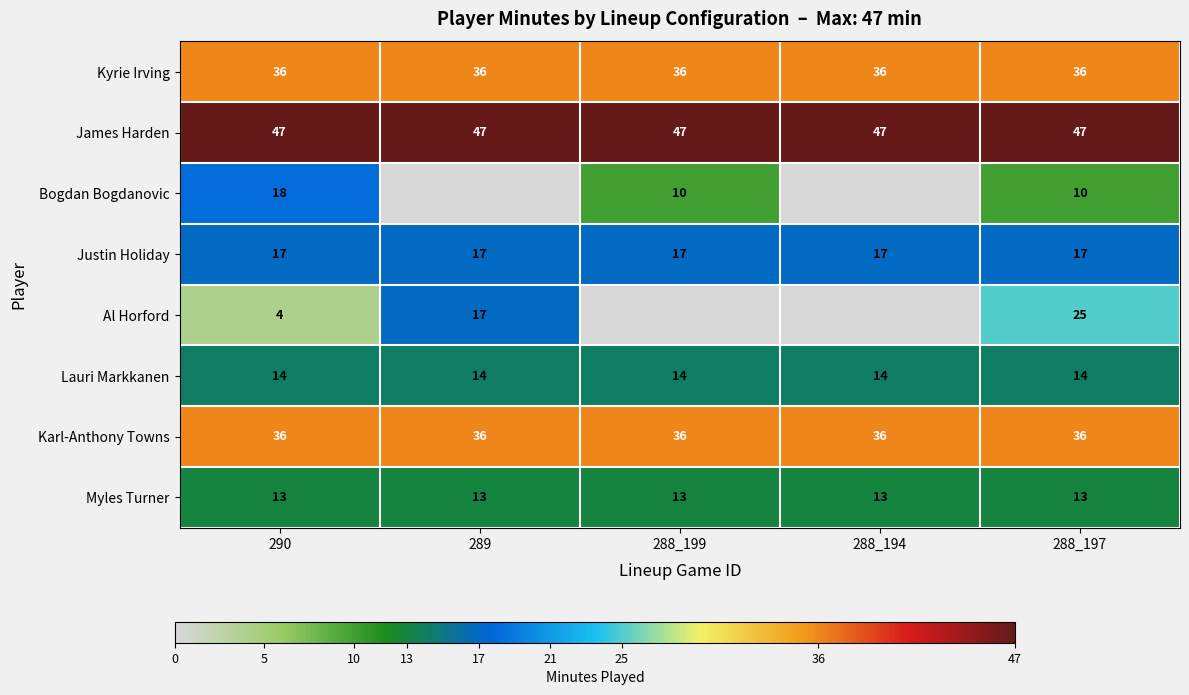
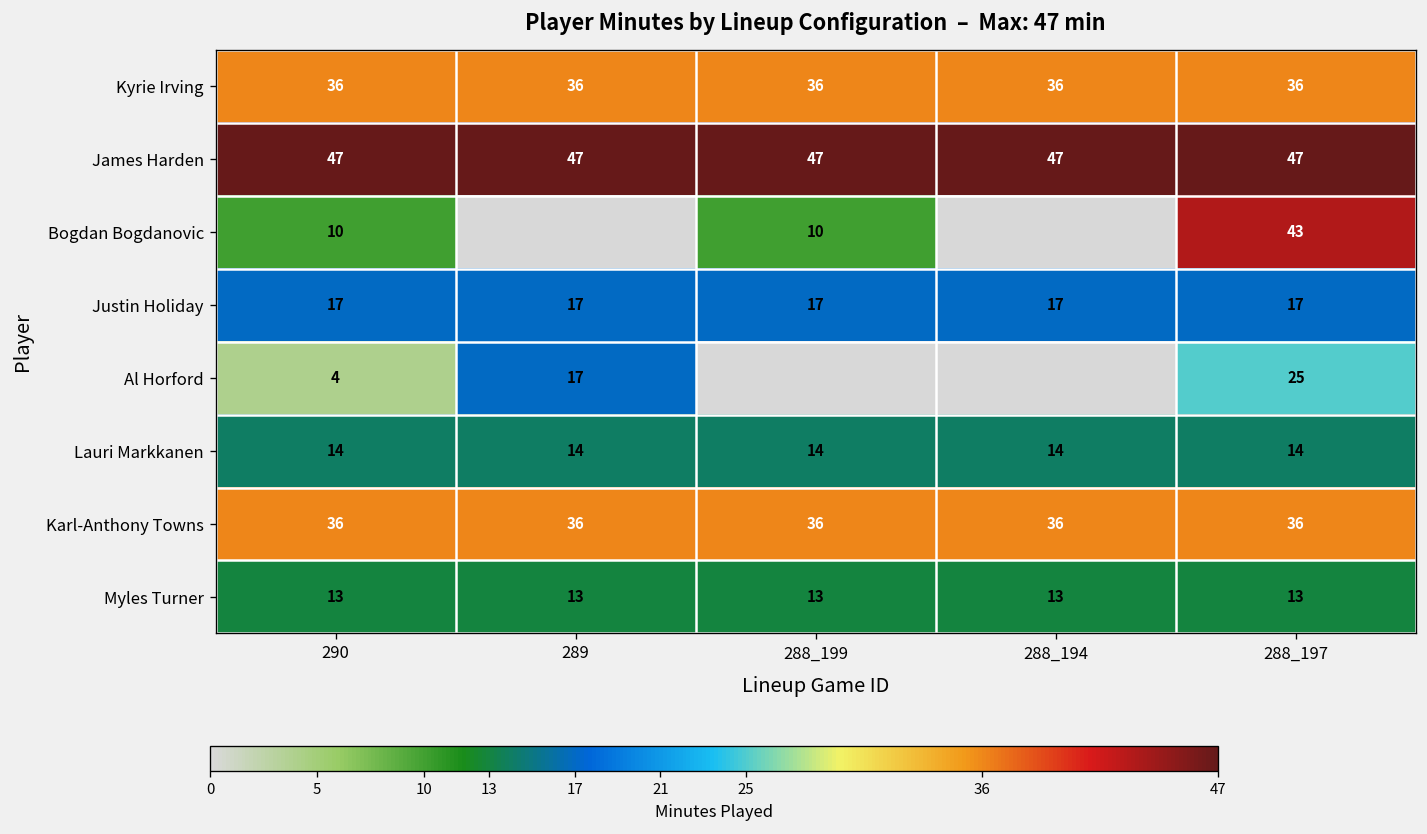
  {
    "Kyrie Irving": {
      "290": 36,
      "289": 36,
      "288_199": 36,
      "288_194": 36,
      "288_197": 36
    },
    "James Harden": {
      "290": 47,
      "289": 47,
      "288_199": 47,
      "288_194": 47,
      "288_197": 47
    },
    "Bogdan Bogdanovic": {
-     "290": 18,
+     "290": 10,
      "288_199": 10,
-     "288_197": 10
+     "288_197": 43
    },
    "Justin Holiday": {
      "290": 17,
      "289": 17,
      "288_199": 17,
      "288_194": 17,
      "288_197": 17
    },
    "Al Horford": {
      "290": 4,
      "289": 17,
      "288_197": 25
    },
    "Lauri Markkanen": {
      "290": 14,
      "289": 14,
      "288_199": 14,
      "288_194": 14,
      "288_197": 14
    },
    "Karl-Anthony Towns": {
      "290": 36,
      "289": 36,
      "288_199": 36,
      "288_194": 36,
      "288_197": 36
    },
    "Myles Turner": {
      "290": 13,
      "289": 13,
      "288_199": 13,
      "288_194": 13,
      "288_197": 13
    }
  }
